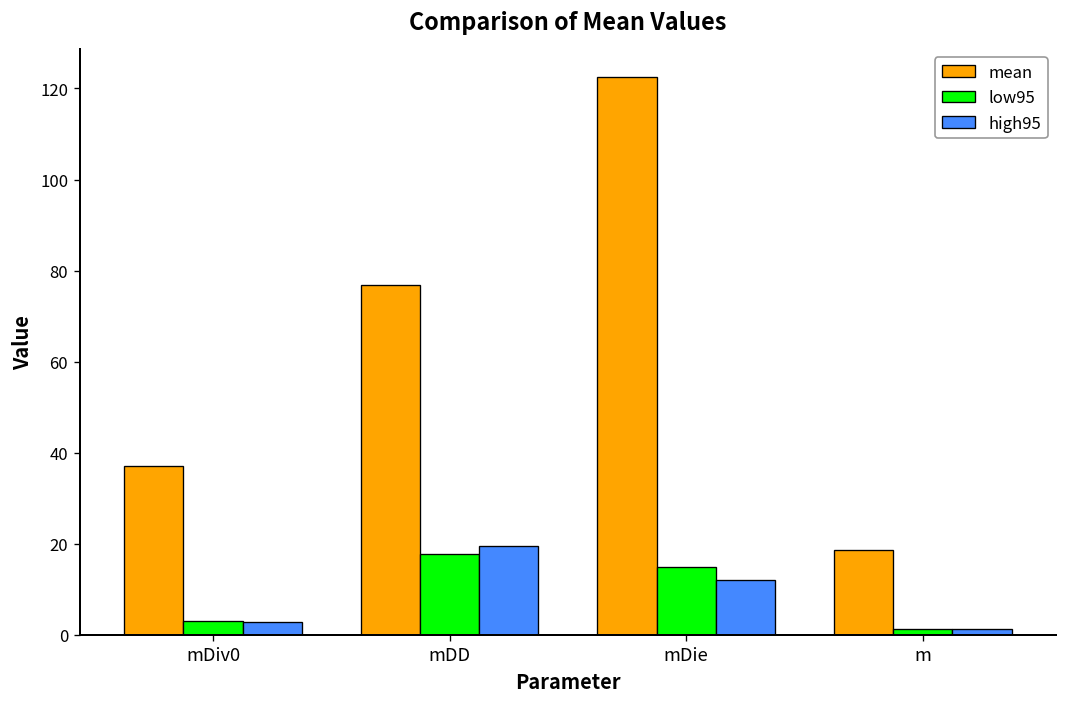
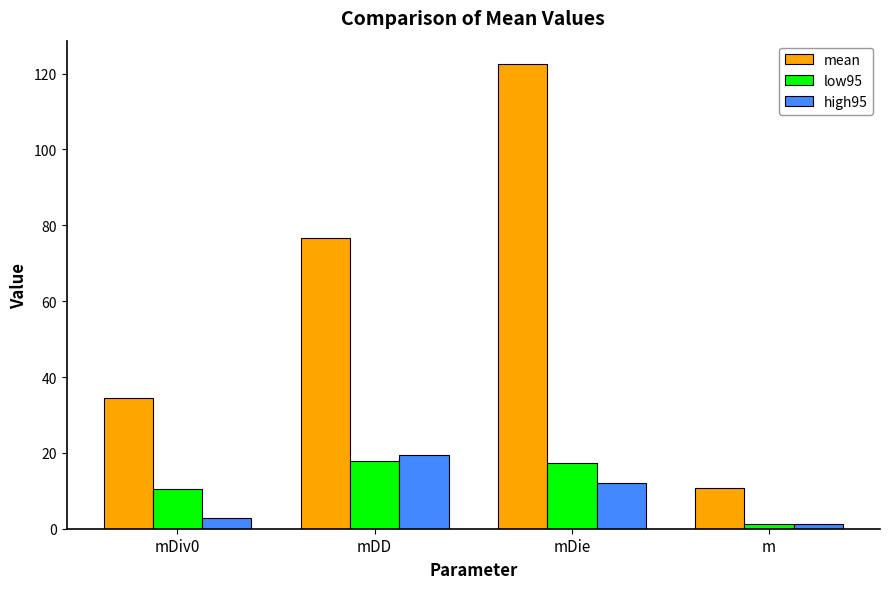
  {
    "mean": {
-     "mDiv0": 37,
+     "mDiv0": 35,
      "mDD": 77,
      "mDie": 123,
-     "m": 19
+     "m": 11
    },
    "low95": {
-     "mDiv0": 3,
+     "mDiv0": 10,
      "mDD": 18,
-     "mDie": 15,
+     "mDie": 17,
      "m": 1
    },
    "high95": {
      "mDiv0": 3,
      "mDD": 20,
      "mDie": 12,
      "m": 1
    }
  }
